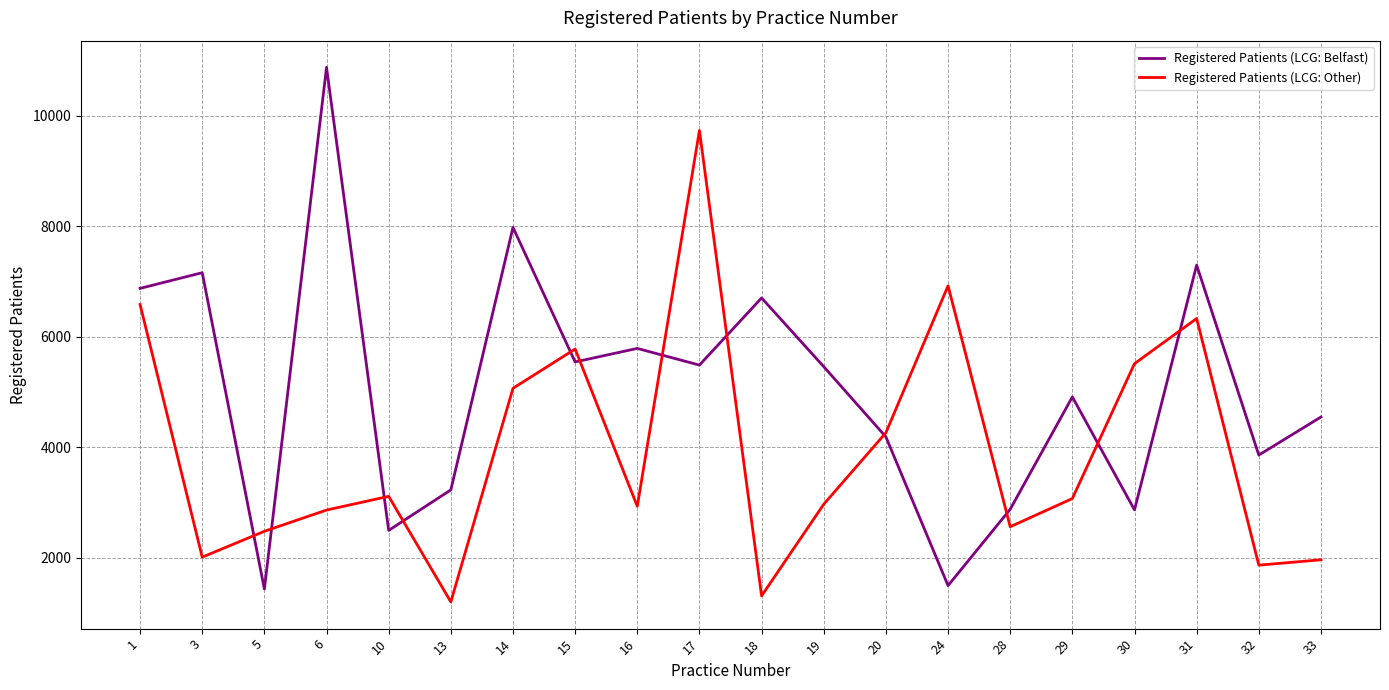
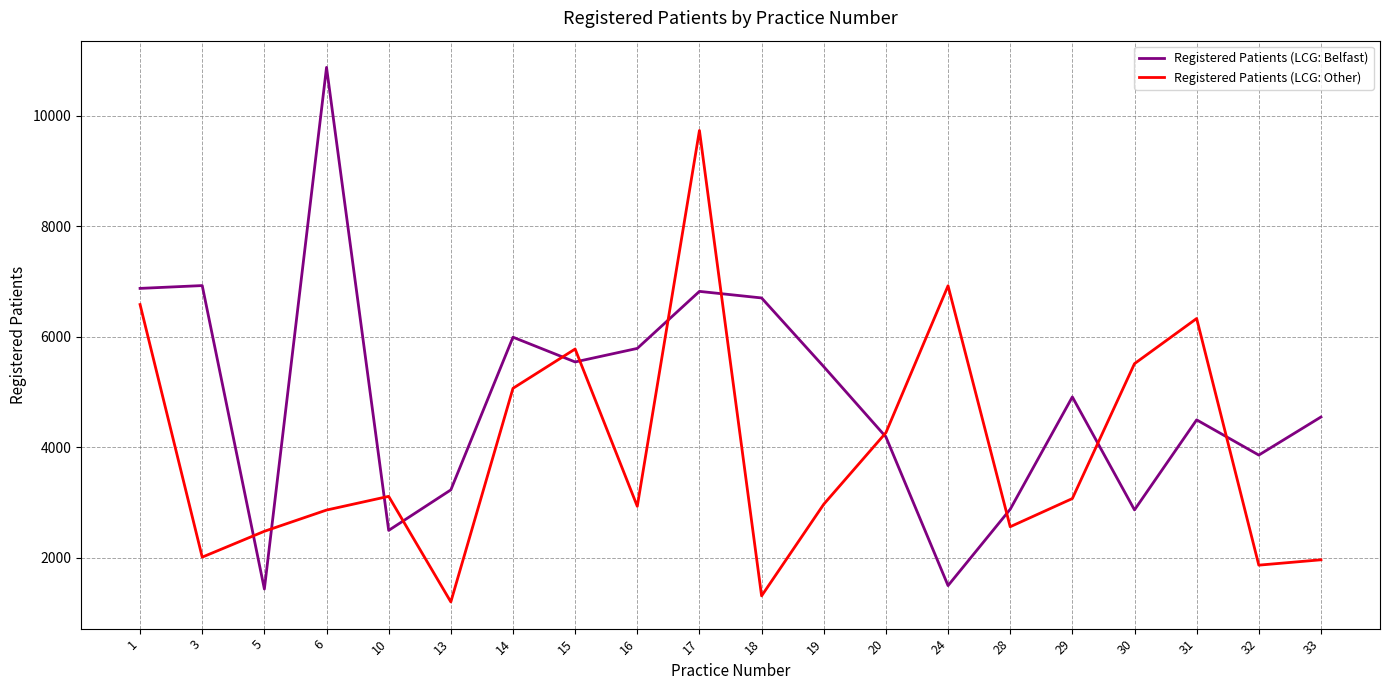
  {
    "Registered Patients (LCG: Belfast)": {
      "1": 6900,
-     "3": 7200,
+     "3": 6900,
      "5": 1400,
      "6": 10900,
      "10": 2500,
      "13": 3200,
-     "14": 8000,
+     "14": 6000,
      "15": 5500,
      "16": 5800,
-     "17": 5500,
+     "17": 6800,
      "18": 6700,
      "19": 5500,
      "20": 4200,
      "24": 1500,
      "28": 2900,
      "29": 4900,
      "30": 2900,
-     "31": 7300,
+     "31": 4500,
      "32": 3900,
      "33": 4500
    },
    "Registered Patients (LCG: Other)": {
      "1": 6600,
      "3": 2000,
      "5": 2500,
      "6": 2900,
      "10": 3100,
      "13": 1200,
      "14": 5100,
      "15": 5800,
      "16": 2900,
      "17": 9700,
      "18": 1300,
      "19": 3000,
      "20": 4300,
      "24": 6900,
      "28": 2600,
      "29": 3100,
      "30": 5500,
      "31": 6300,
      "32": 1900,
      "33": 2000
    }
  }
